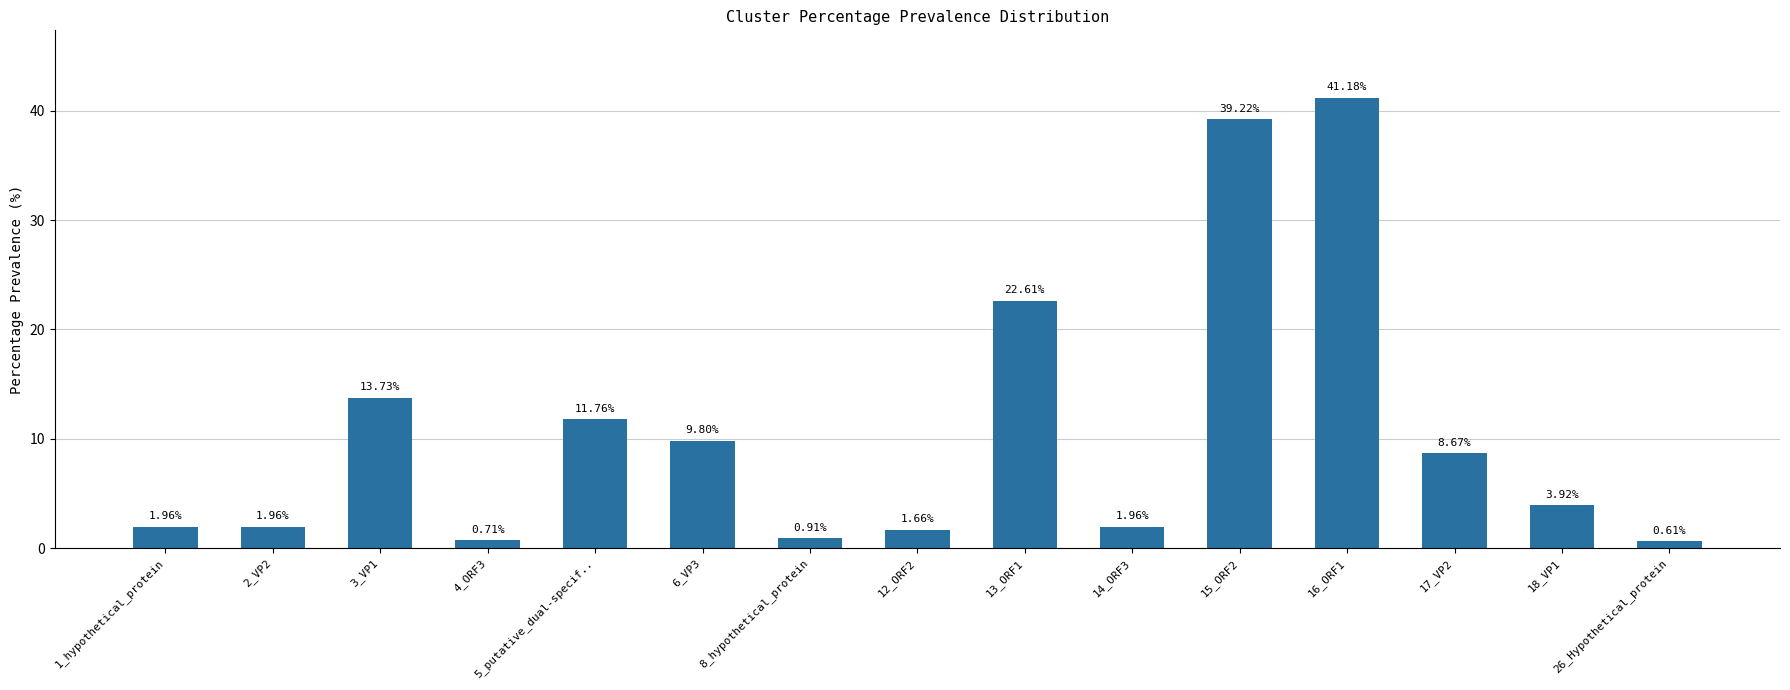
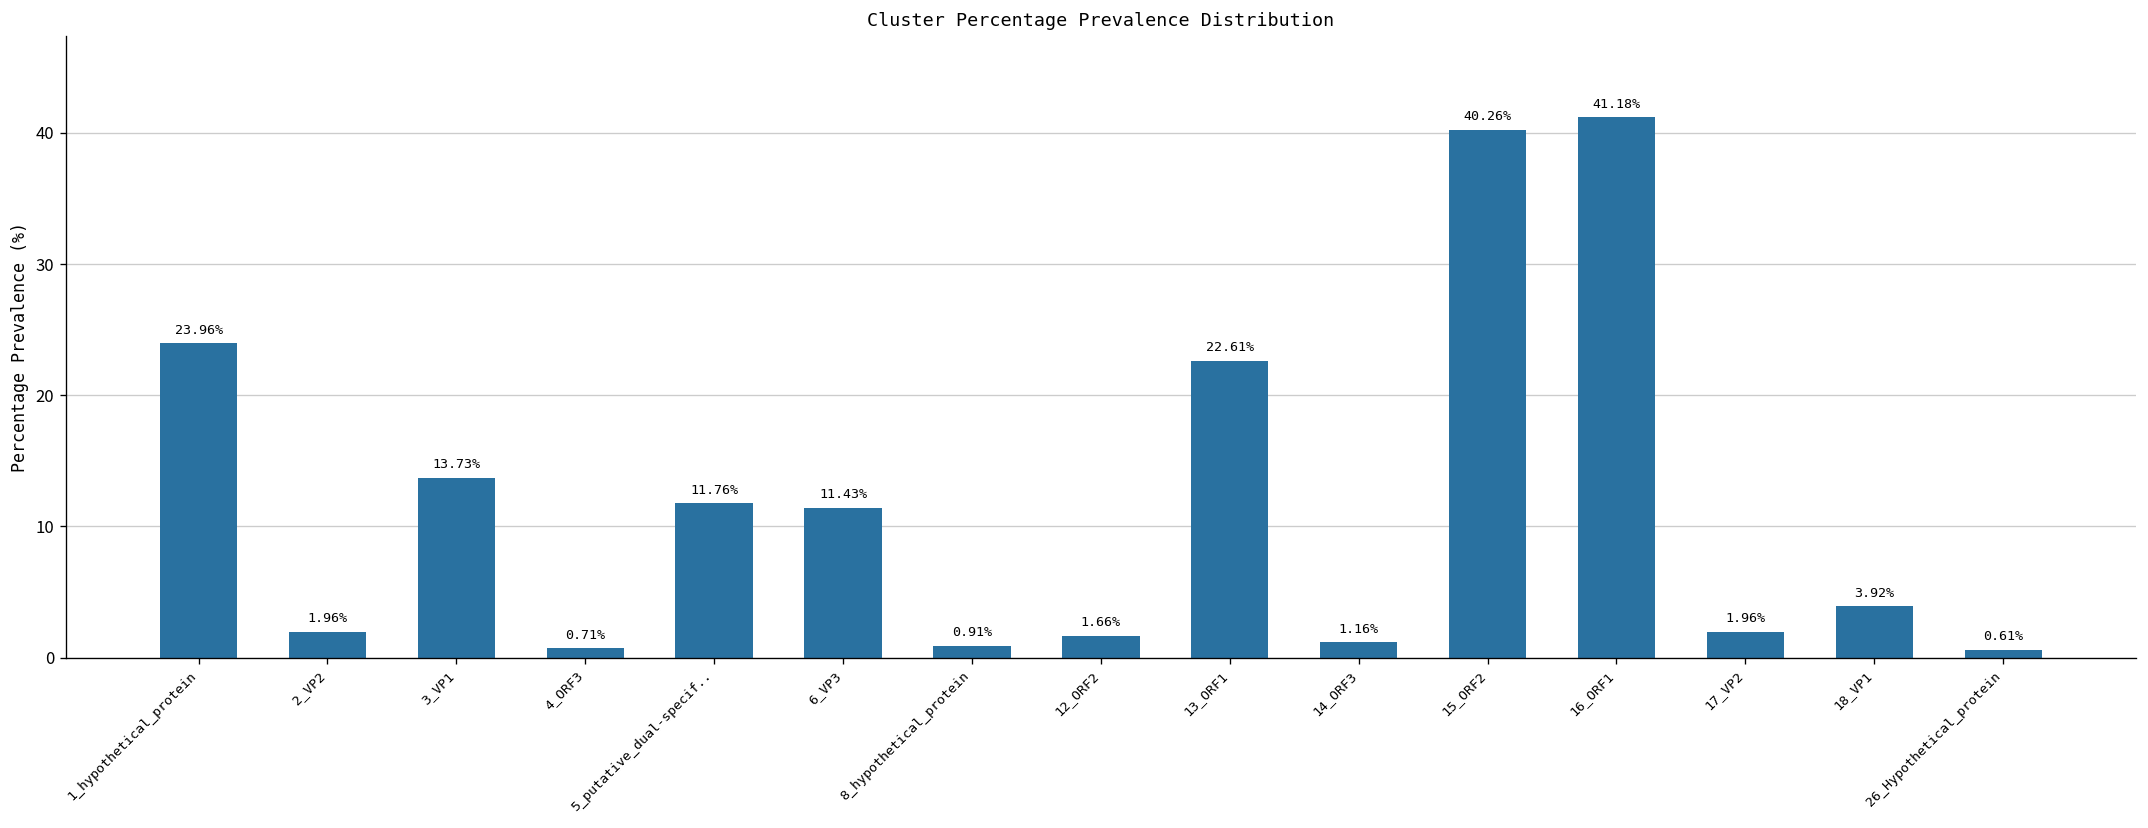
  {
-   "1_hypothetical_protein": "1.96%",
+   "1_hypothetical_protein": "23.96%",
    "2_VP2": "1.96%",
    "3_VP1": "13.73%",
    "4_ORF3": "0.71%",
    "5_putative_dual-specif..": "11.76%",
-   "6_VP3": "9.80%",
+   "6_VP3": "11.43%",
    "8_hypothetical_protein": "0.91%",
    "12_ORF2": "1.66%",
    "13_ORF1": "22.61%",
-   "14_ORF3": "1.96%",
-   "15_ORF2": "39.22%",
+   "14_ORF3": "1.16%",
+   "15_ORF2": "40.26%",
    "16_ORF1": "41.18%",
-   "17_VP2": "8.67%",
+   "17_VP2": "1.96%",
    "18_VP1": "3.92%",
    "26_Hypothetical_protein": "0.61%"
  }
